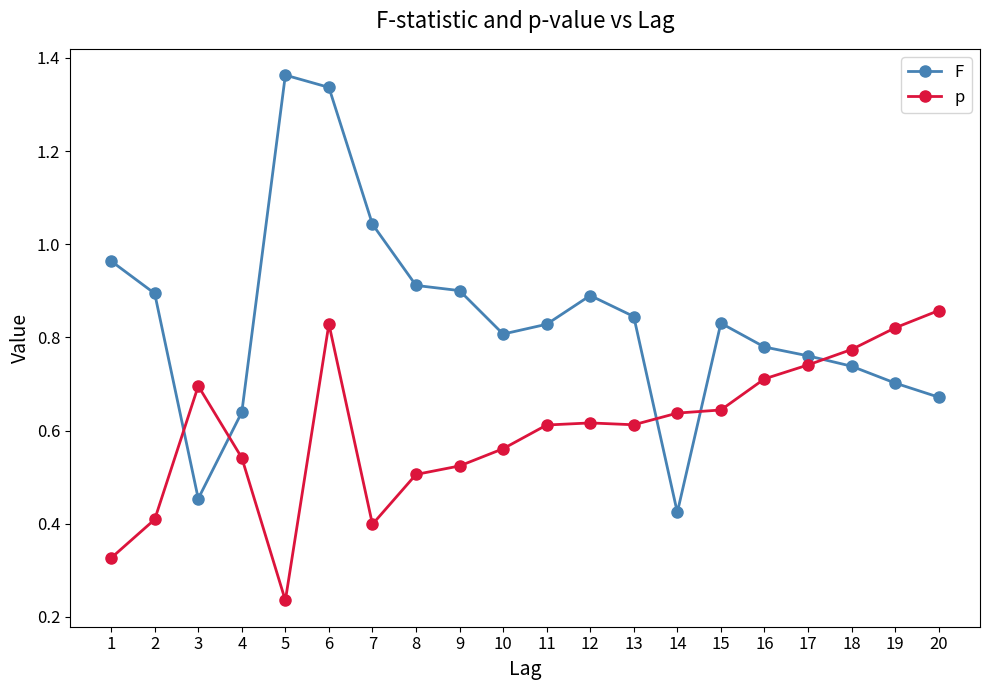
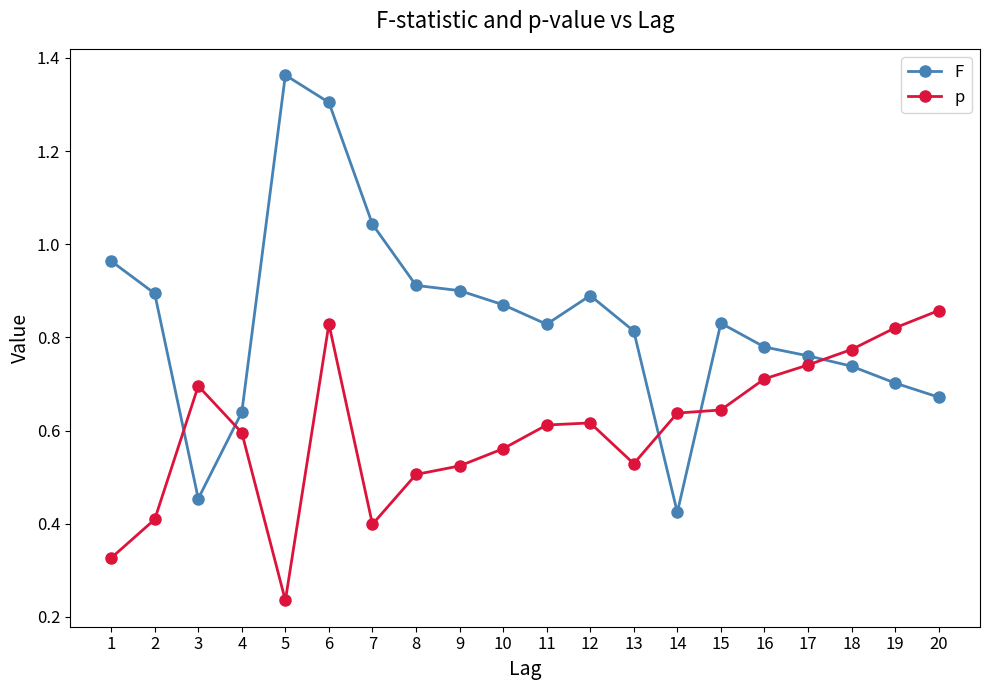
  {
    "F": {
      "1": 0.96,
      "2": 0.89,
      "3": 0.45,
      "4": 0.64,
      "5": 1.36,
-     "6": 1.34,
+     "6": 1.30,
      "7": 1.04,
      "8": 0.91,
      "9": 0.90,
-     "10": 0.81,
+     "10": 0.87,
      "11": 0.83,
      "12": 0.89,
-     "13": 0.84,
+     "13": 0.81,
      "14": 0.42,
      "15": 0.83,
      "16": 0.78,
      "17": 0.76,
      "18": 0.74,
      "19": 0.70,
      "20": 0.67
    },
    "p": {
      "1": 0.33,
      "2": 0.41,
      "3": 0.70,
-     "4": 0.54,
+     "4": 0.60,
      "5": 0.24,
      "6": 0.83,
      "7": 0.40,
      "8": 0.51,
      "9": 0.52,
      "10": 0.56,
      "11": 0.61,
      "12": 0.62,
-     "13": 0.61,
+     "13": 0.53,
      "14": 0.64,
      "15": 0.64,
      "16": 0.71,
      "17": 0.74,
      "18": 0.77,
      "19": 0.82,
      "20": 0.86
    }
  }
